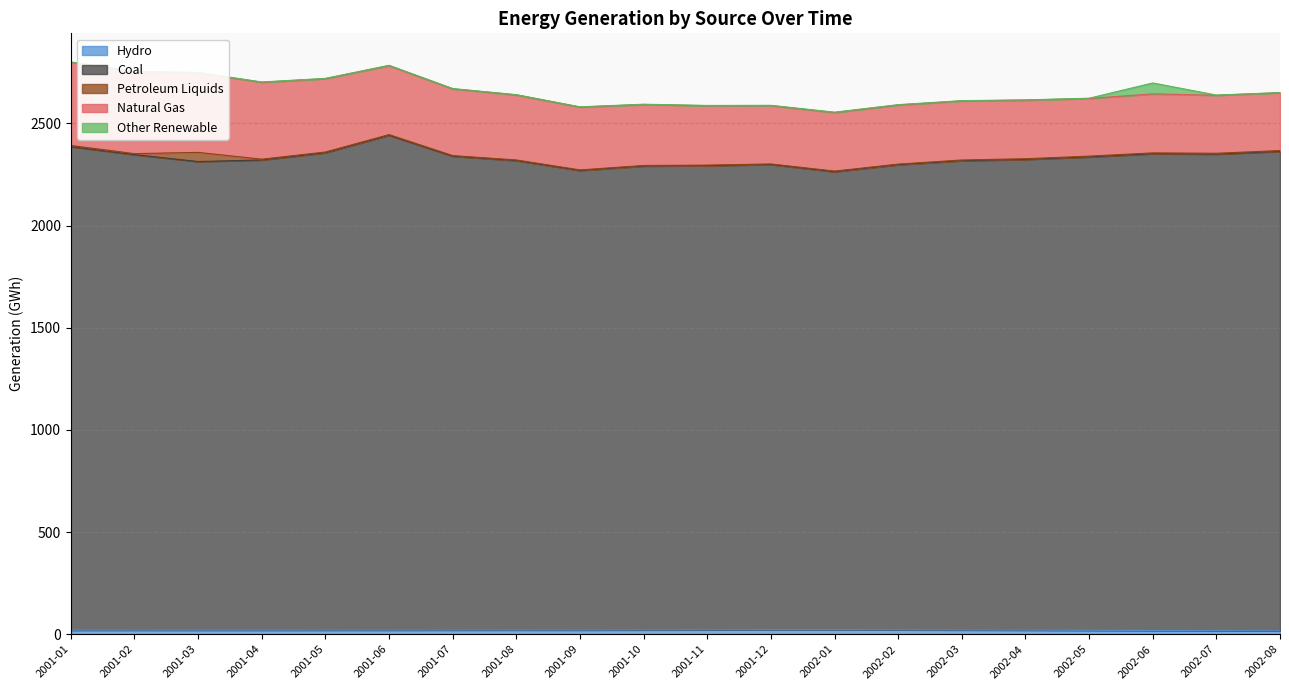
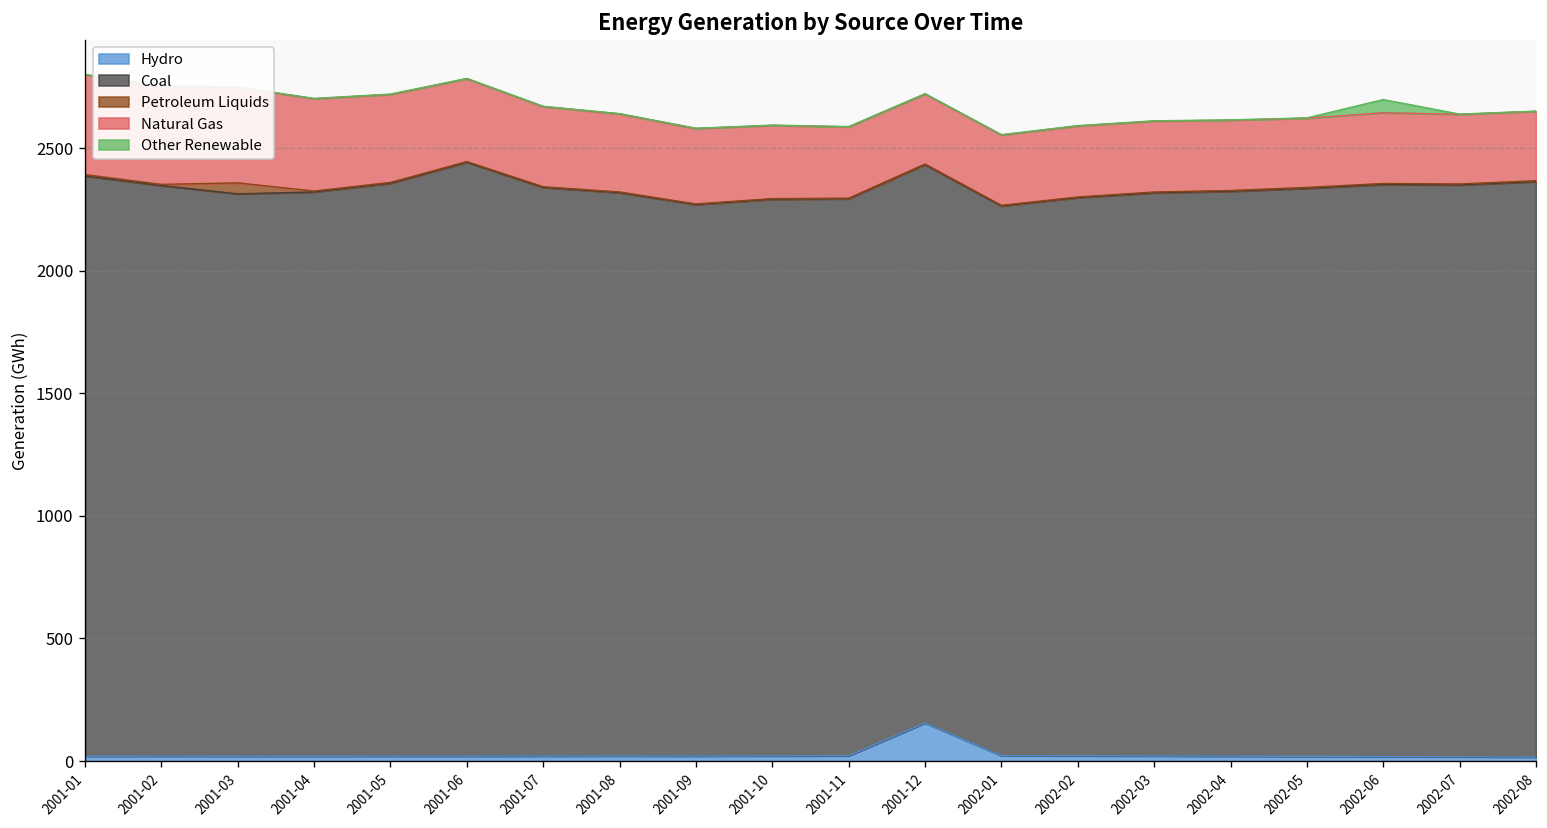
  {
    "Hydro": {
      "2001-01": 20,
      "2001-02": 20,
      "2001-03": 20,
      "2001-04": 20,
      "2001-05": 20,
      "2001-06": 20,
      "2001-07": 20,
      "2001-08": 20,
      "2001-09": 20,
      "2001-10": 20,
      "2001-11": 20,
-     "2001-12": 20,
+     "2001-12": 160,
      "2002-01": 20,
      "2002-02": 20,
      "2002-03": 20,
      "2002-04": 20,
      "2002-05": 20,
      "2002-06": 20,
      "2002-07": 20,
      "2002-08": 20
    },
    "Coal": {
      "2001-03": 2290
    },
    "Petroleum Liquids": {
      "2001-03": 40
    },
    "Natural Gas": {
      "2002-06": 290
    },
    "Other Renewable": {
      "2002-06": 50
    }
  }
